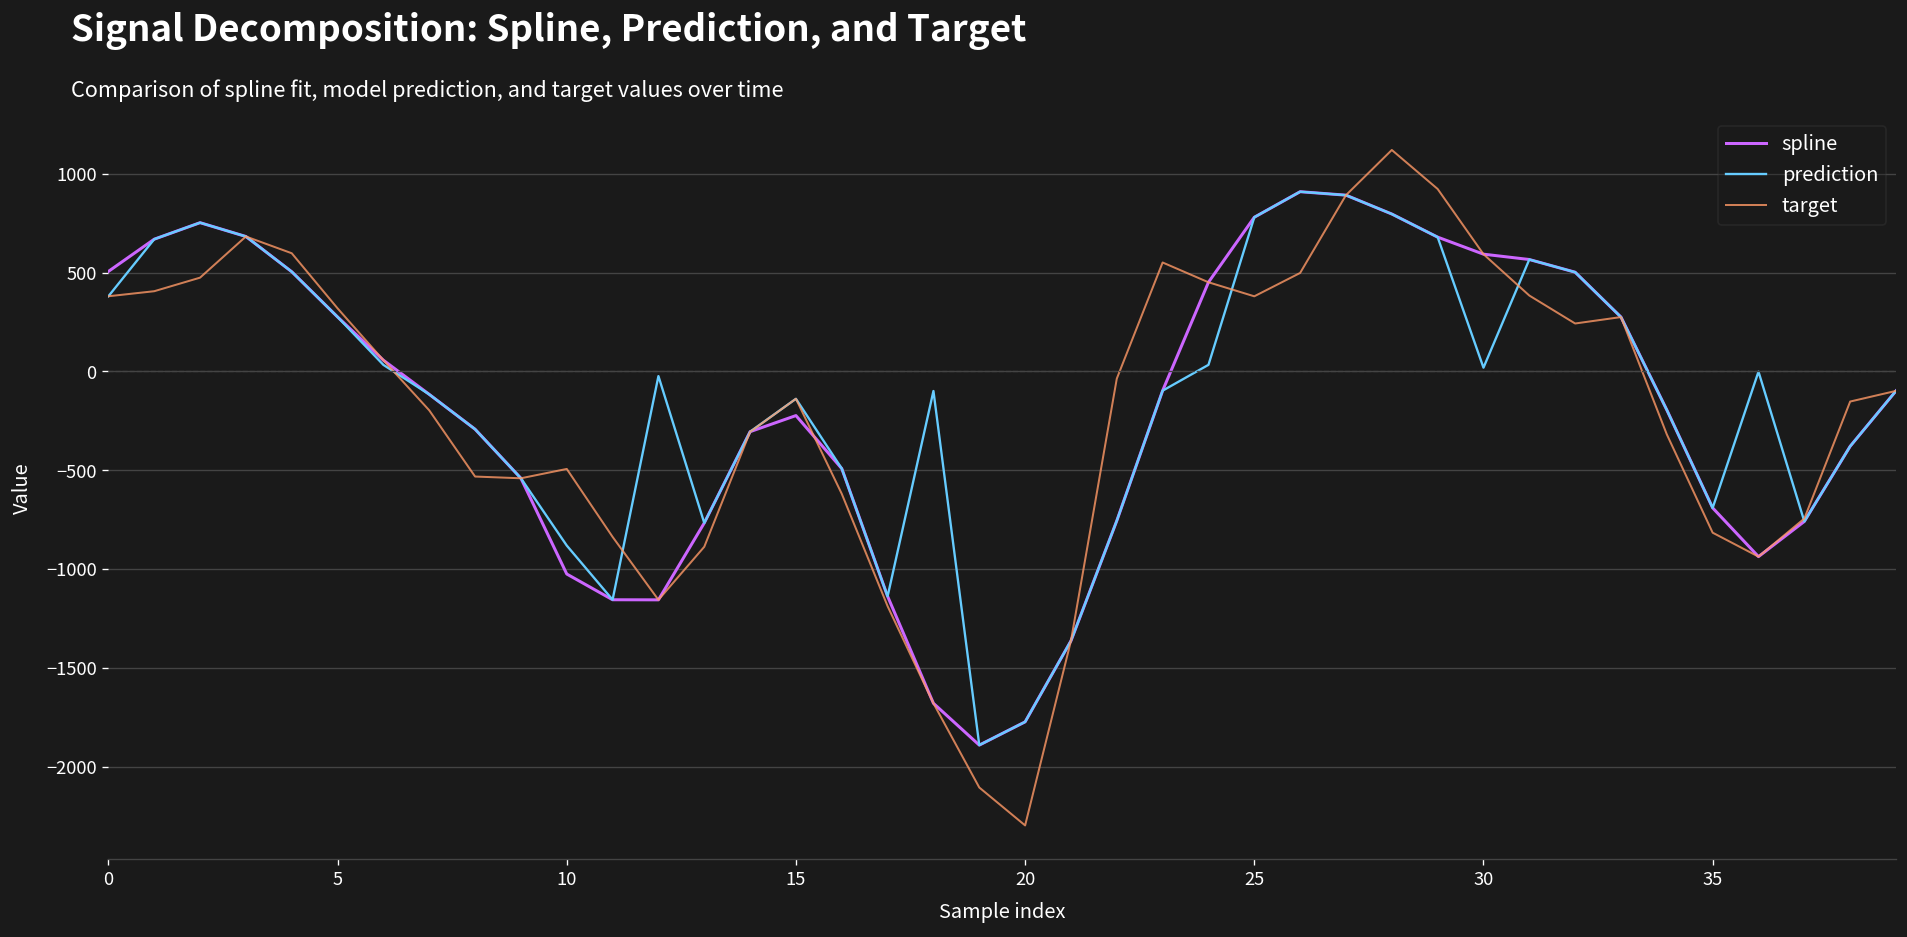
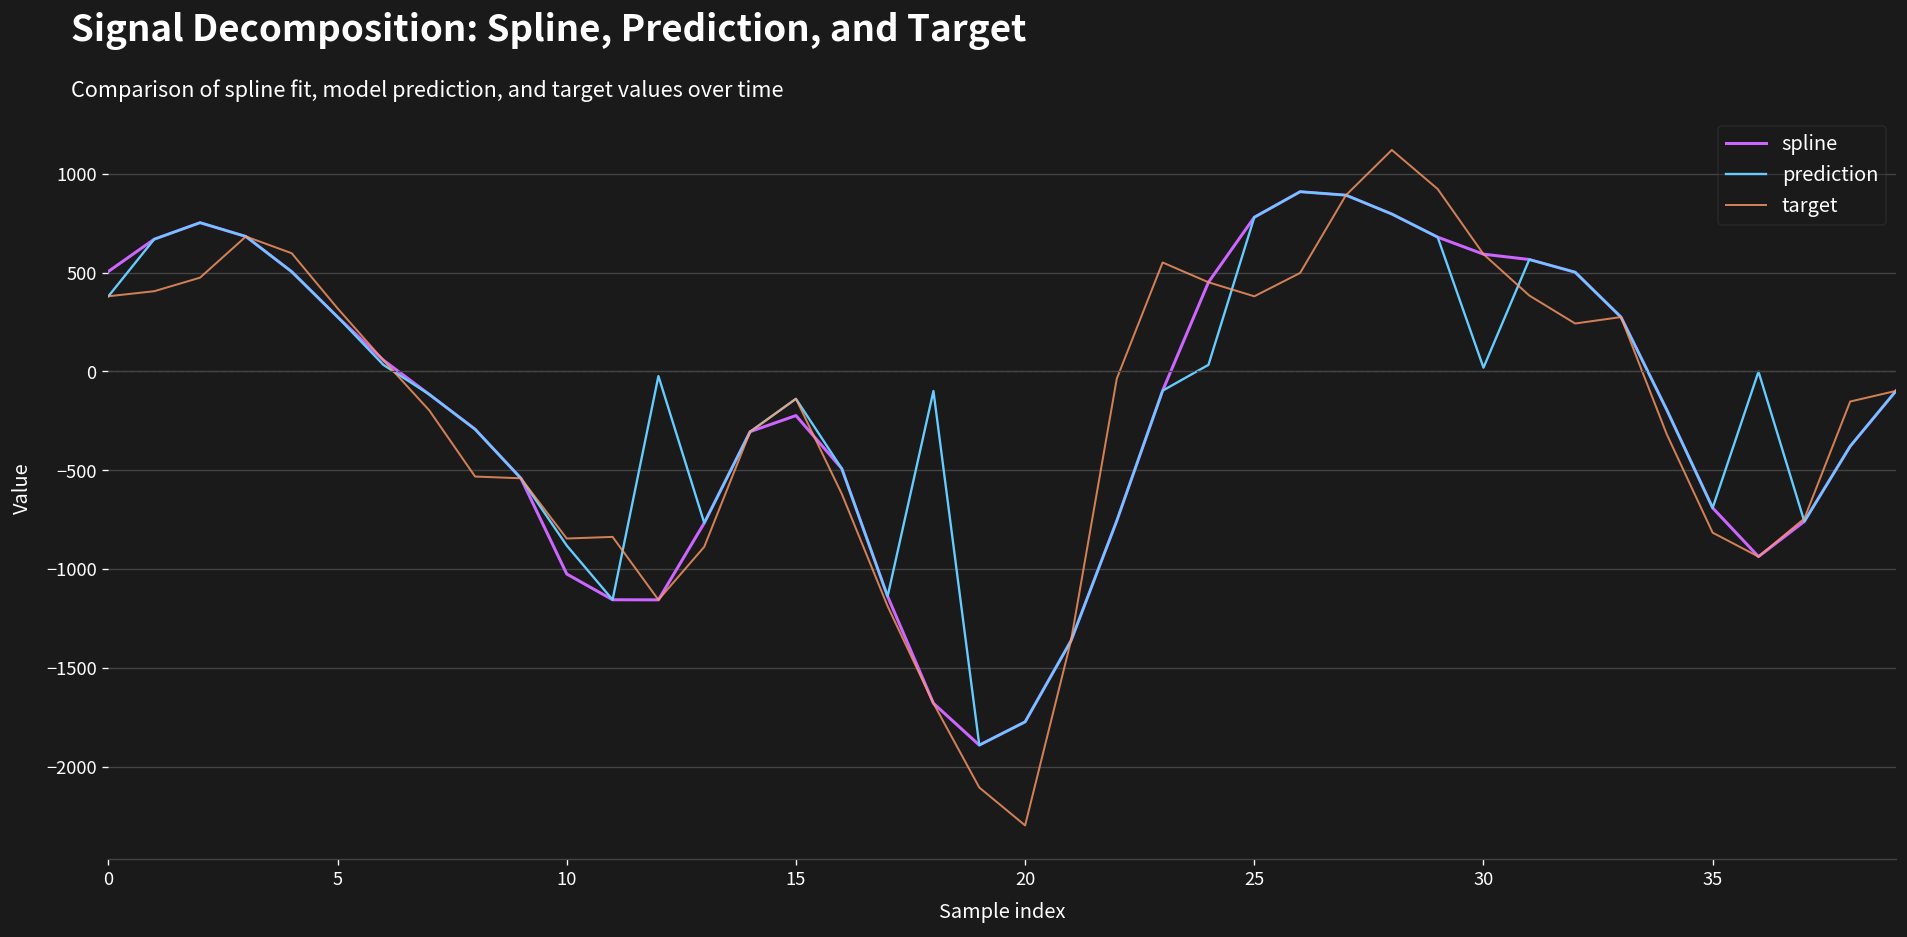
  {
    "spline": {
      "0": 510,
      "10": -1020,
      "15": -220
    },
    "prediction": {
      "10": -880,
      "30": 20
    },
    "target": {
      "5": 320,
-     "10": -490,
+     "10": -840,
      "20": -2300,
      "25": 380,
      "35": -820
    }
  }
